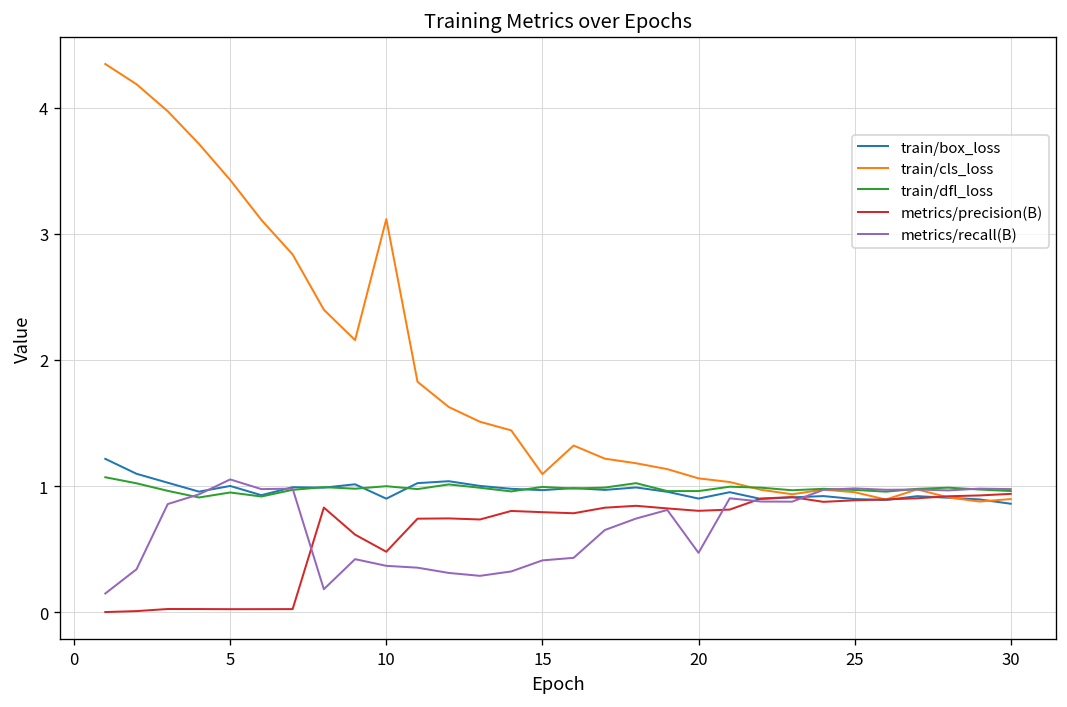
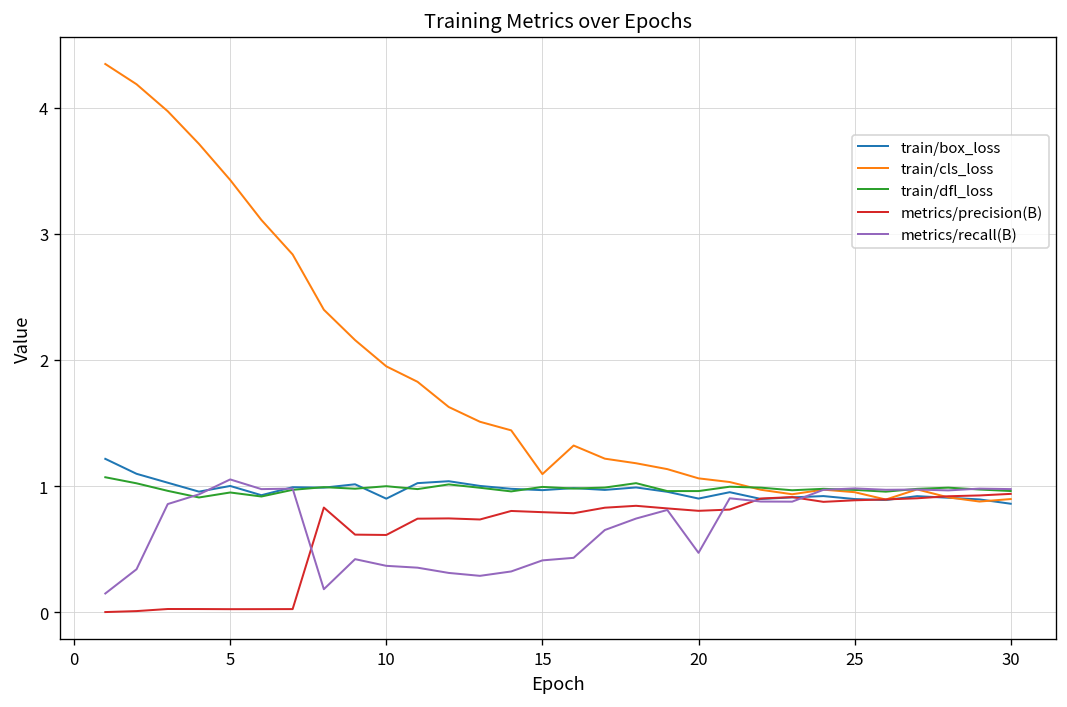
  {
    "train/box_loss": {
      "5": 1.00,
      "10": 0.90,
      "15": 0.97,
      "20": 0.90,
      "30": 0.86
    },
    "train/cls_loss": {
      "5": 3.43,
-     "10": 3.12,
+     "10": 1.95,
      "15": 1.10,
      "20": 1.06,
      "30": 0.90
    },
    "train/dfl_loss": {
      "5": 0.95,
      "10": 1.00,
      "15": 0.99,
      "20": 0.96
    },
    "metrics/precision(B)": {
      "5": 0.03,
-     "10": 0.48,
+     "10": 0.61,
      "15": 0.79,
      "20": 0.80
    },
    "metrics/recall(B)": {
      "5": 1.05,
      "10": 0.37,
      "15": 0.41,
      "20": 0.47
    }
  }
